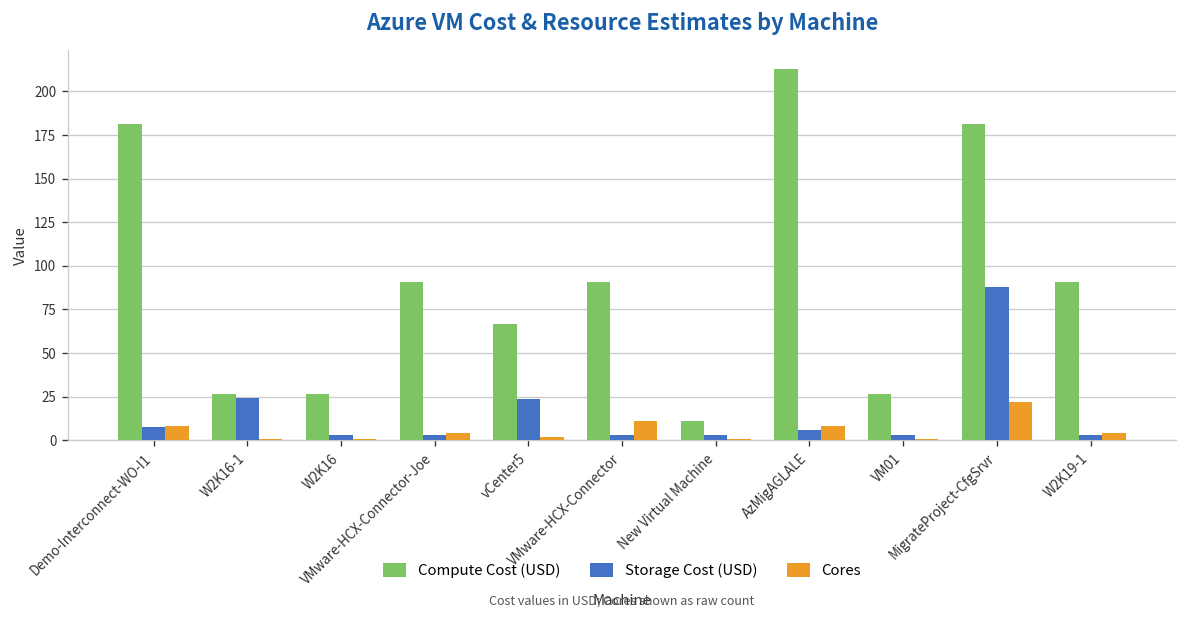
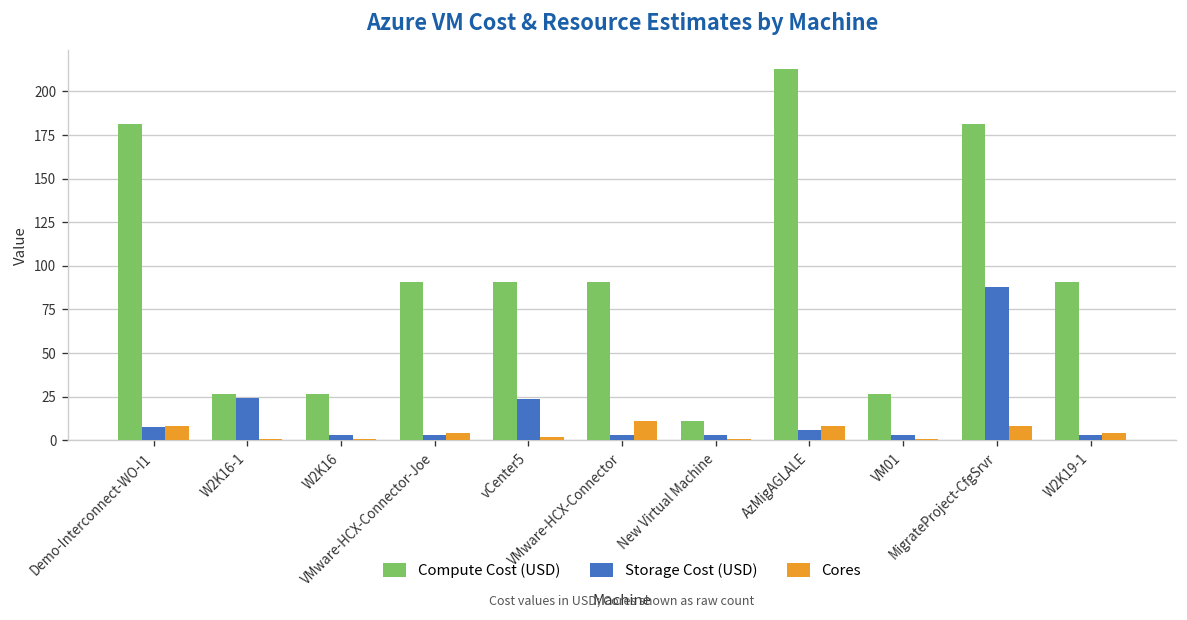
  {
    "Compute Cost (USD)": {
      "Demo-Interconnect-WO-I1": 181,
      "W2K16-1": 27,
      "W2K16": 27,
      "VMware-HCX-Connector-Joe": 91,
-     "vCenter5": 67,
+     "vCenter5": 91,
      "VMware-HCX-Connector": 91,
      "New Virtual Machine": 11,
      "AzMigAGLALE": 213,
      "VM01": 27,
      "MigrateProject-CfgSrvr": 181,
      "W2K19-1": 91
    },
    "Storage Cost (USD)": {
      "Demo-Interconnect-WO-I1": 7,
      "W2K16-1": 25,
      "W2K16": 3,
      "VMware-HCX-Connector-Joe": 3,
      "vCenter5": 24,
      "VMware-HCX-Connector": 3,
      "New Virtual Machine": 3,
      "AzMigAGLALE": 6,
      "VM01": 3,
      "MigrateProject-CfgSrvr": 88,
      "W2K19-1": 3
    },
    "Cores": {
      "Demo-Interconnect-WO-I1": 8,
      "VMware-HCX-Connector-Joe": 4,
      "vCenter5": 2,
      "VMware-HCX-Connector": 11,
      "AzMigAGLALE": 8,
-     "MigrateProject-CfgSrvr": 22,
+     "MigrateProject-CfgSrvr": 8,
      "W2K19-1": 4
    }
  }
